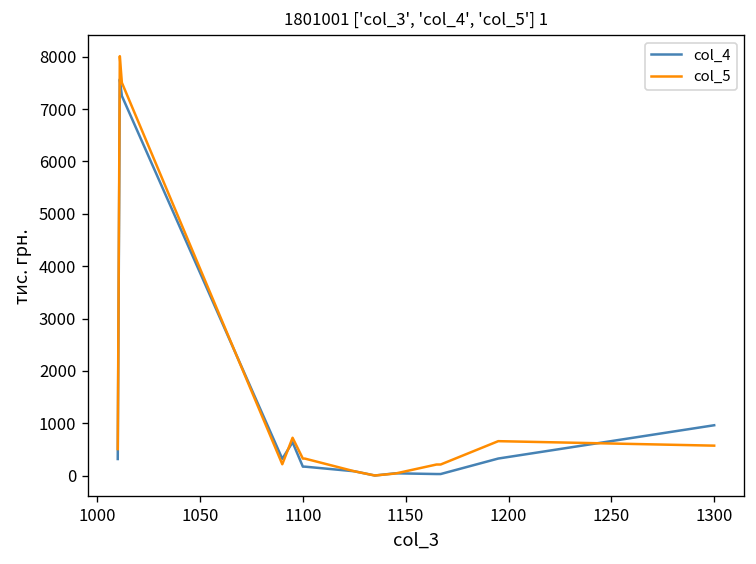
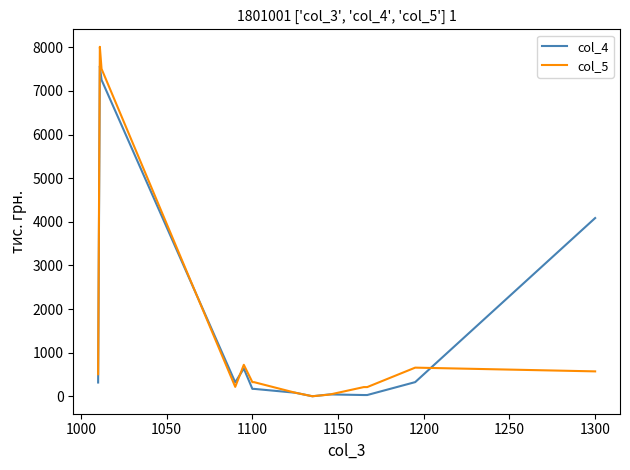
  {
    "col_4": {
      "1100": 200,
-     "1300": 1000
+     "1300": 4100
    },
    "col_5": {
      "1100": 300,
      "1300": 600
    }
  }
